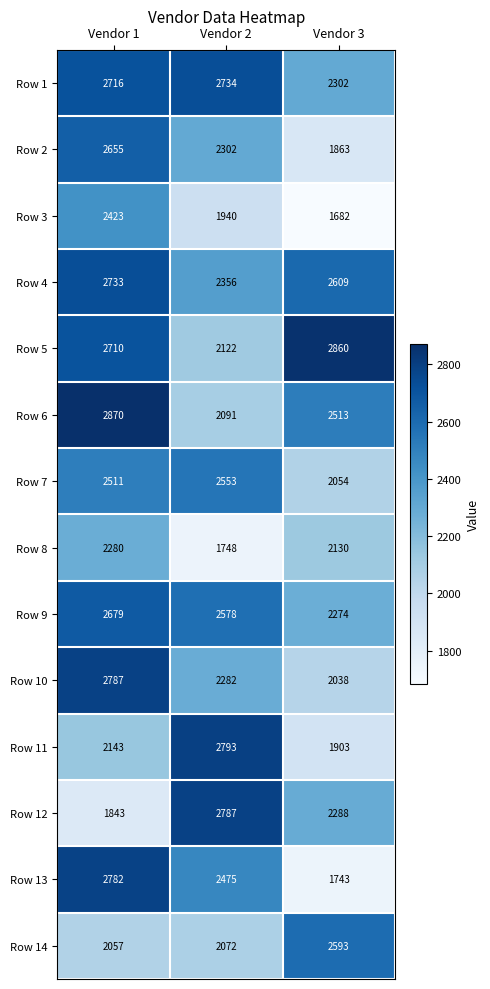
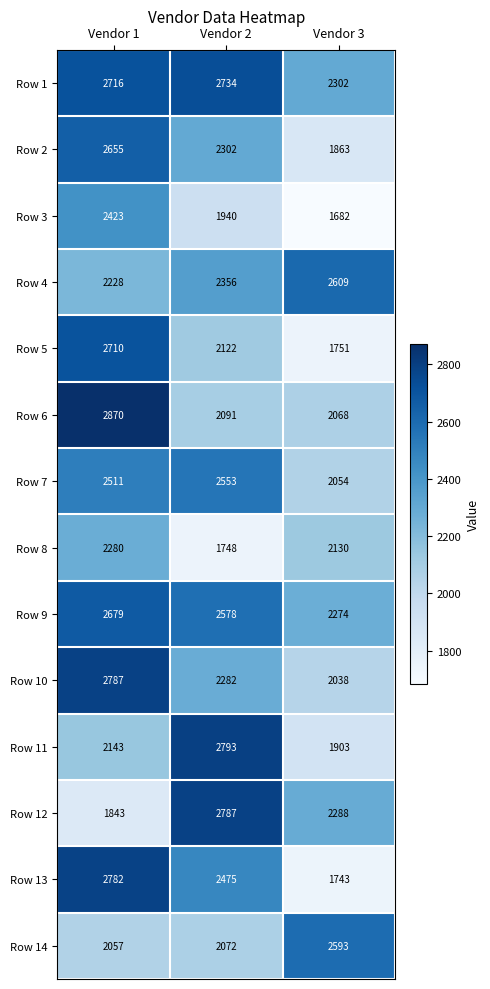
  {
    "Row 1": {
      "Vendor 1": 2716,
      "Vendor 2": 2734,
      "Vendor 3": 2302
    },
    "Row 2": {
      "Vendor 1": 2655,
      "Vendor 2": 2302,
      "Vendor 3": 1863
    },
    "Row 3": {
      "Vendor 1": 2423,
      "Vendor 2": 1940,
      "Vendor 3": 1682
    },
    "Row 4": {
-     "Vendor 1": 2733,
+     "Vendor 1": 2228,
      "Vendor 2": 2356,
      "Vendor 3": 2609
    },
    "Row 5": {
      "Vendor 1": 2710,
      "Vendor 2": 2122,
-     "Vendor 3": 2860
+     "Vendor 3": 1751
    },
    "Row 6": {
      "Vendor 1": 2870,
      "Vendor 2": 2091,
-     "Vendor 3": 2513
+     "Vendor 3": 2068
    },
    "Row 7": {
      "Vendor 1": 2511,
      "Vendor 2": 2553,
      "Vendor 3": 2054
    },
    "Row 8": {
      "Vendor 1": 2280,
      "Vendor 2": 1748,
      "Vendor 3": 2130
    },
    "Row 9": {
      "Vendor 1": 2679,
      "Vendor 2": 2578,
      "Vendor 3": 2274
    },
    "Row 10": {
      "Vendor 1": 2787,
      "Vendor 2": 2282,
      "Vendor 3": 2038
    },
    "Row 11": {
      "Vendor 1": 2143,
      "Vendor 2": 2793,
      "Vendor 3": 1903
    },
    "Row 12": {
      "Vendor 1": 1843,
      "Vendor 2": 2787,
      "Vendor 3": 2288
    },
    "Row 13": {
      "Vendor 1": 2782,
      "Vendor 2": 2475,
      "Vendor 3": 1743
    },
    "Row 14": {
      "Vendor 1": 2057,
      "Vendor 2": 2072,
      "Vendor 3": 2593
    }
  }
